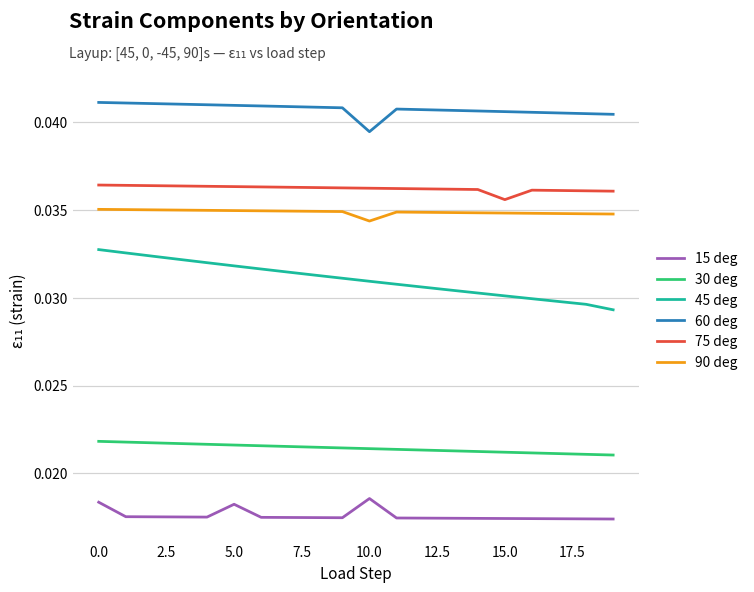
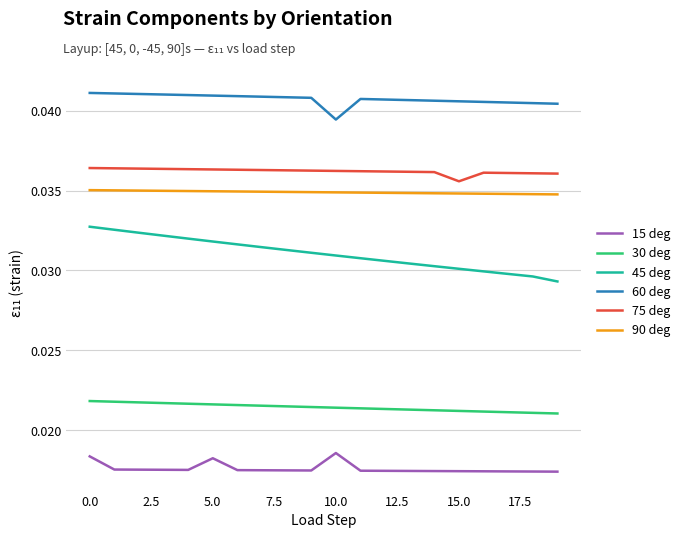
  {
    "15 deg": {
      "0.0": 0.0184,
      "5.0": 0.0182,
      "10.0": 0.0186,
      "15.0": 0.0174
    },
    "60 deg": {
      "0.0": 0.0411,
      "5.0": 0.0409,
      "10.0": 0.0394,
      "15.0": 0.0406
    },
    "75 deg": {
      "0.0": 0.0364,
      "5.0": 0.0363,
      "10.0": 0.0362,
      "15.0": 0.0356
    },
    "90 deg": {
      "0.0": 0.0350,
      "5.0": 0.0350,
-     "10.0": 0.0344,
+     "10.0": 0.0349,
      "15.0": 0.0348
    }
  }
